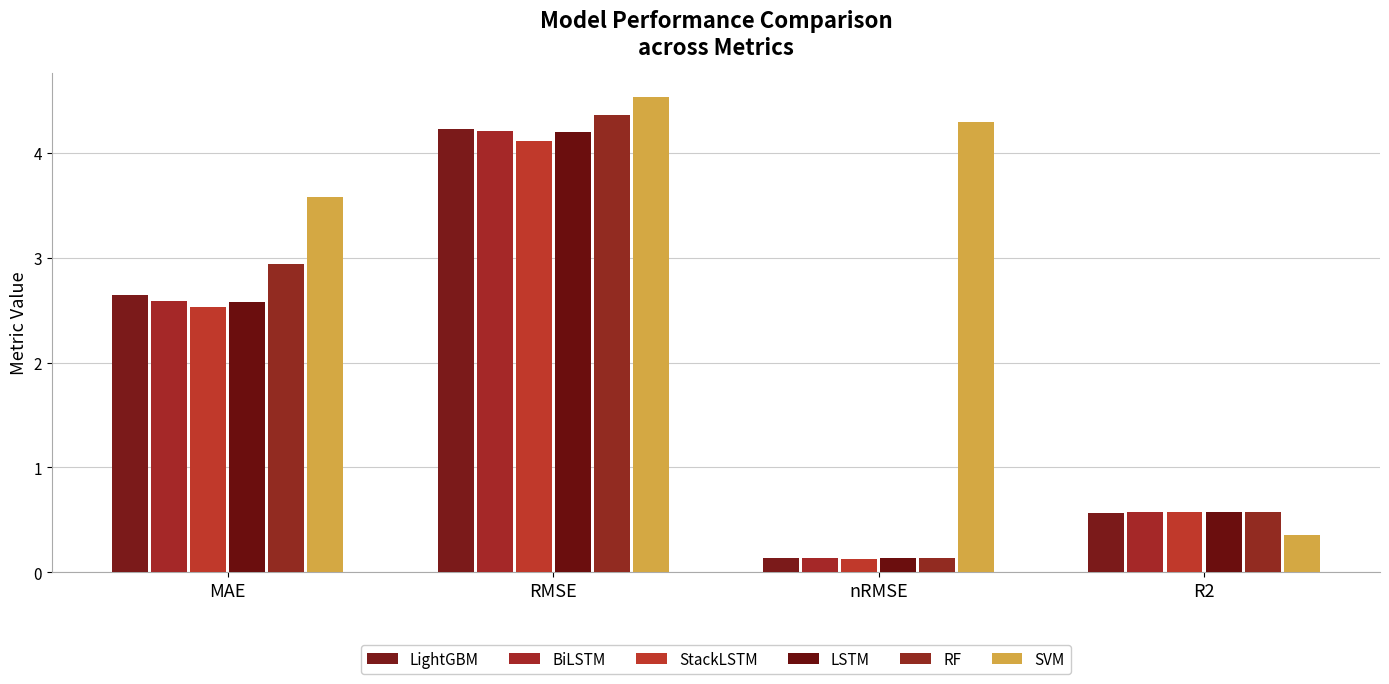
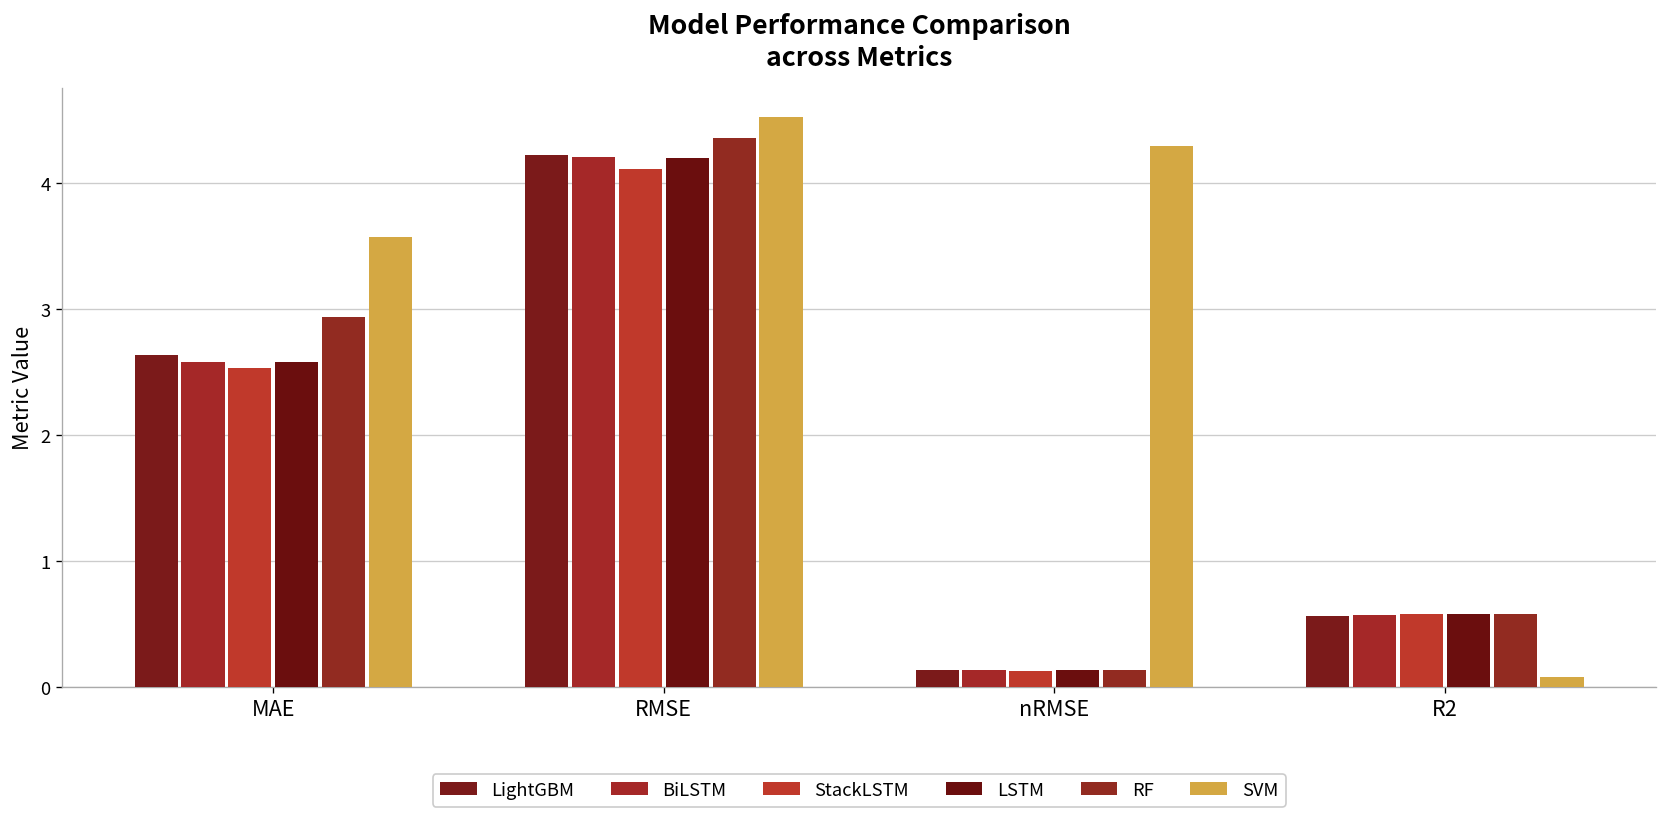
  {
    "SVM": {
      "MAE": 3.58,
      "RMSE": 4.53,
      "nRMSE": 4.30,
-     "R2": 0.36
+     "R2": 0.08
    }
  }
